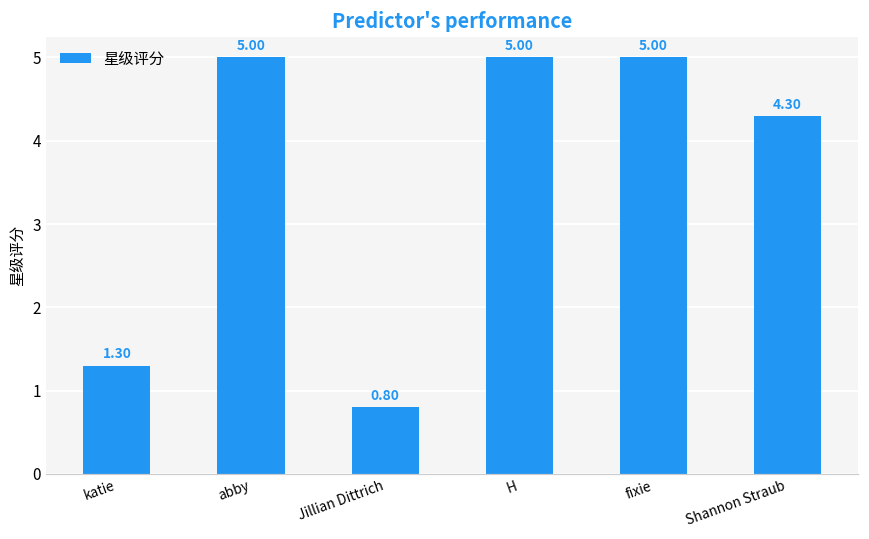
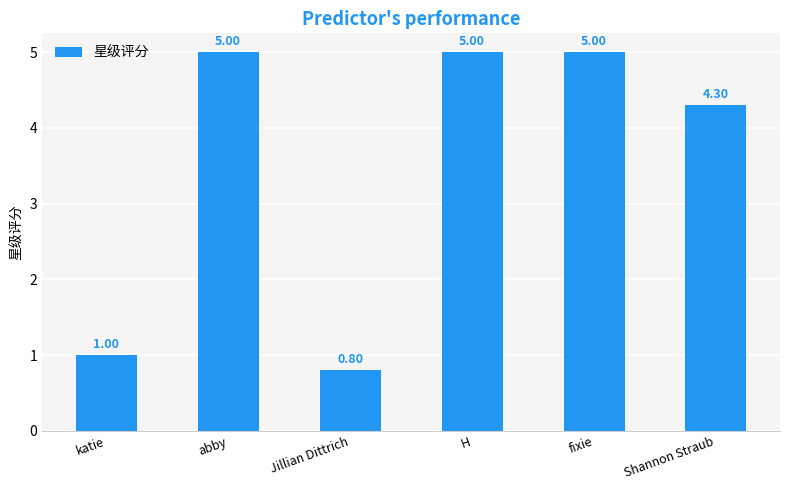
  {
-   "katie": 1.30,
+   "katie": 1.00,
    "abby": 5.00,
    "Jillian Dittrich": 0.80,
    "H": 5.00,
    "fixie": 5.00,
    "Shannon Straub": 4.30
  }
